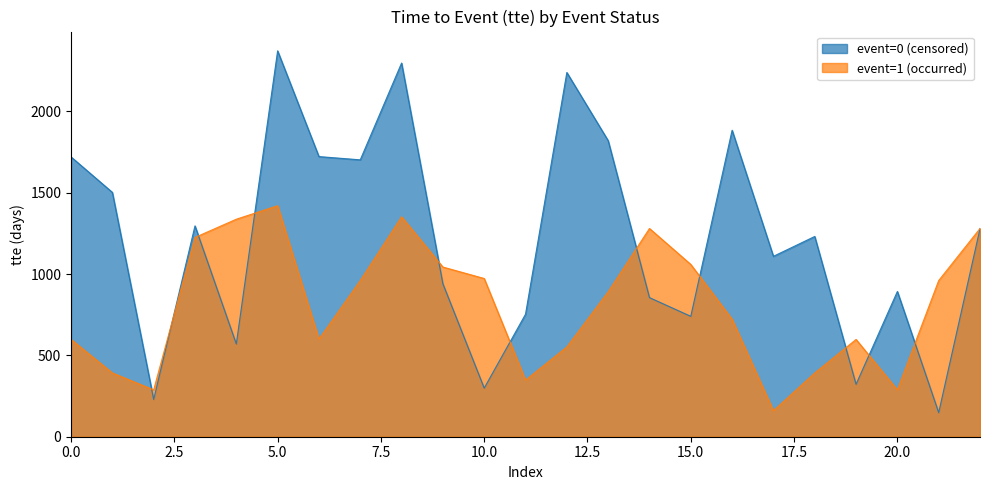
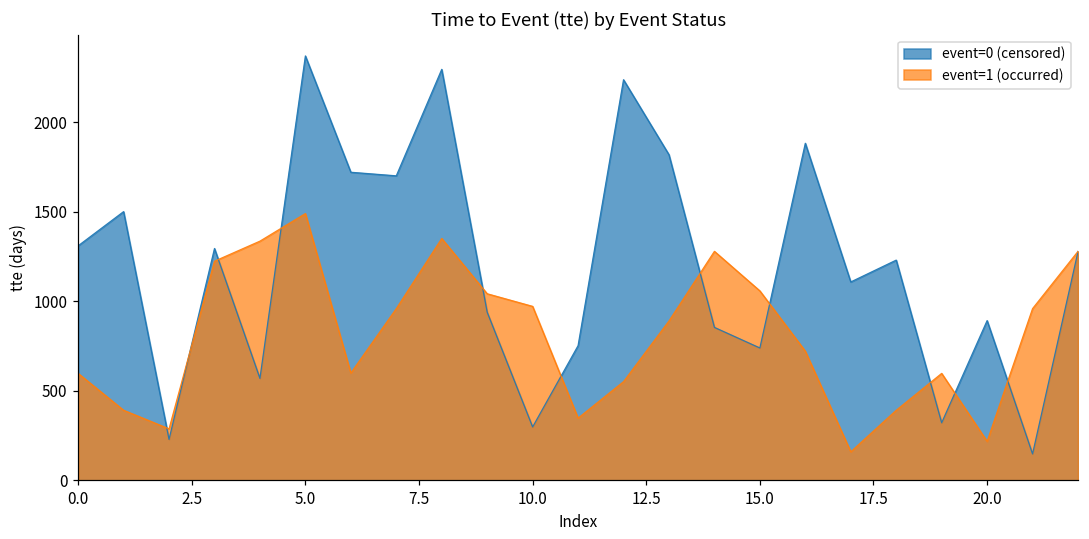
  {
    "event=0 (censored)": {
-     "0.0": 1720,
+     "0.0": 1310,
      "5.0": 2370,
      "10.0": 300,
      "15.0": 740,
      "20.0": 890
    },
    "event=1 (occurred)": {
      "0.0": 600,
-     "5.0": 1420,
+     "5.0": 1490,
      "10.0": 970,
      "15.0": 1060,
-     "20.0": 290
+     "20.0": 220
    }
  }
